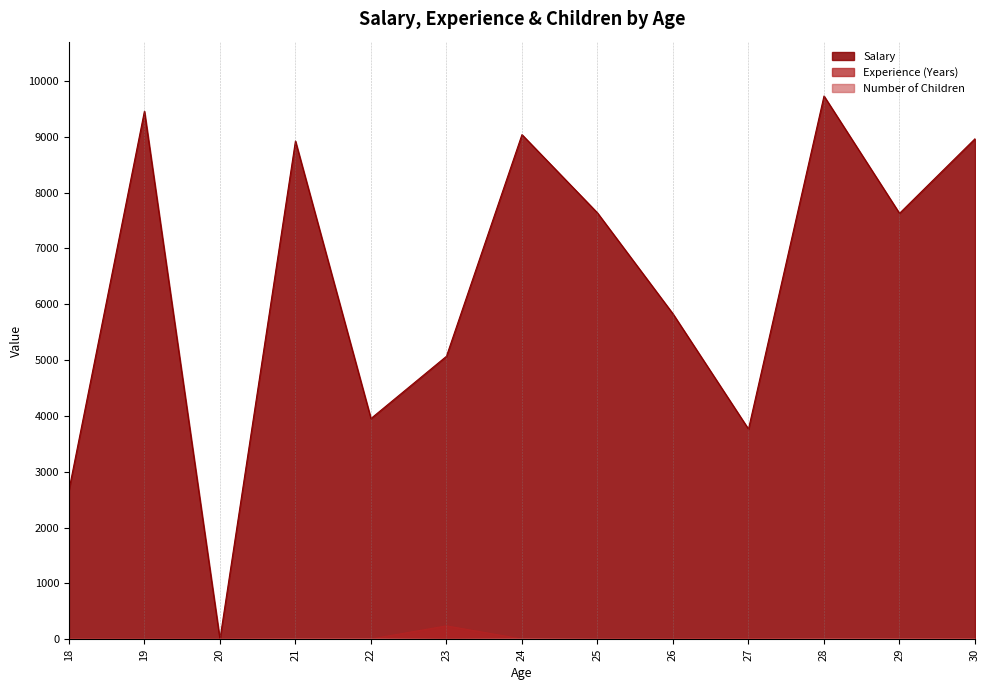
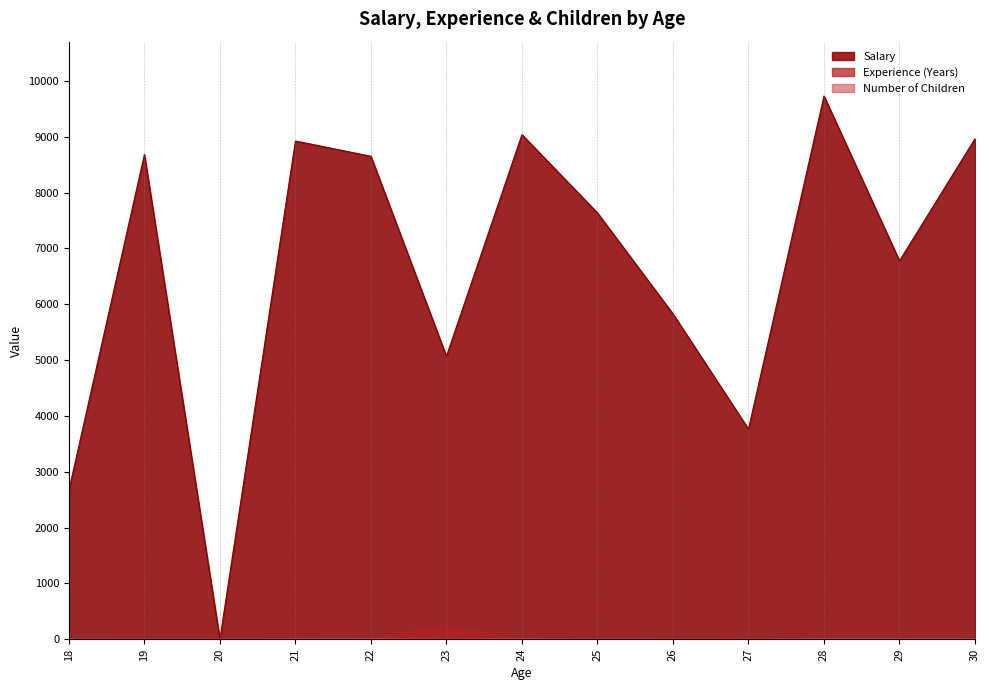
  {
    "Salary": {
      "18": 2700,
-     "19": 9500,
+     "19": 8700,
      "21": 8900,
-     "22": 4000,
+     "22": 8700,
      "23": 5100,
      "24": 9000,
      "25": 7600,
      "26": 5800,
      "27": 3800,
      "28": 9700,
-     "29": 7600,
+     "29": 6800,
      "30": 9000
    },
    "Experience (Years)": {
      "23": 200
    },
    "Number of Children": {
      "23": 0
    }
  }
